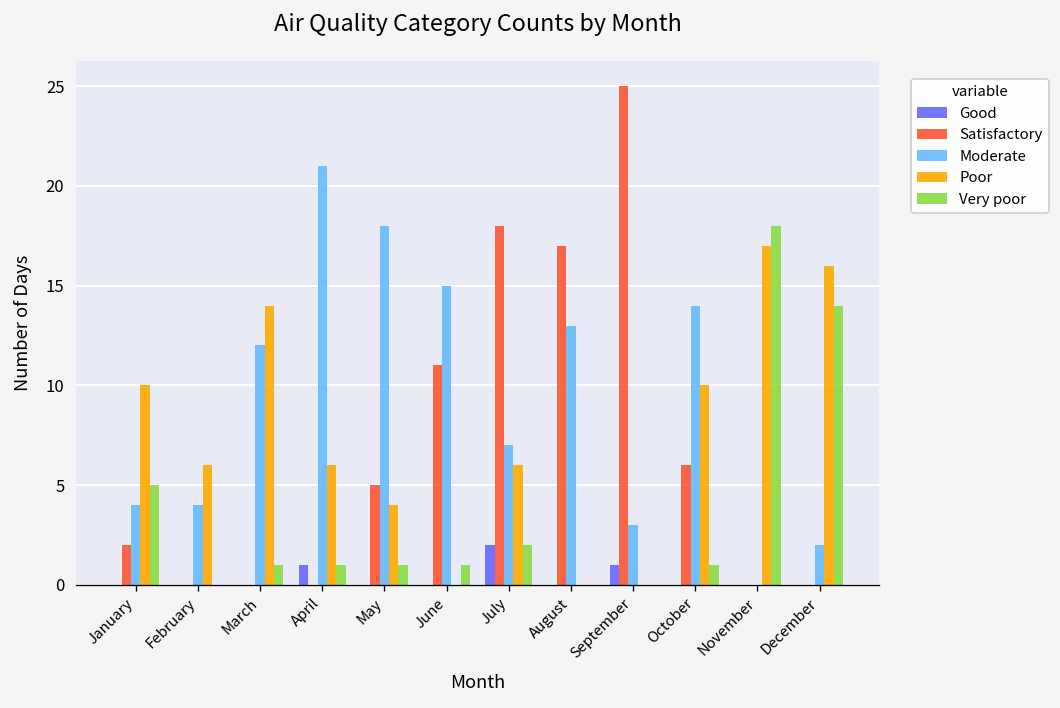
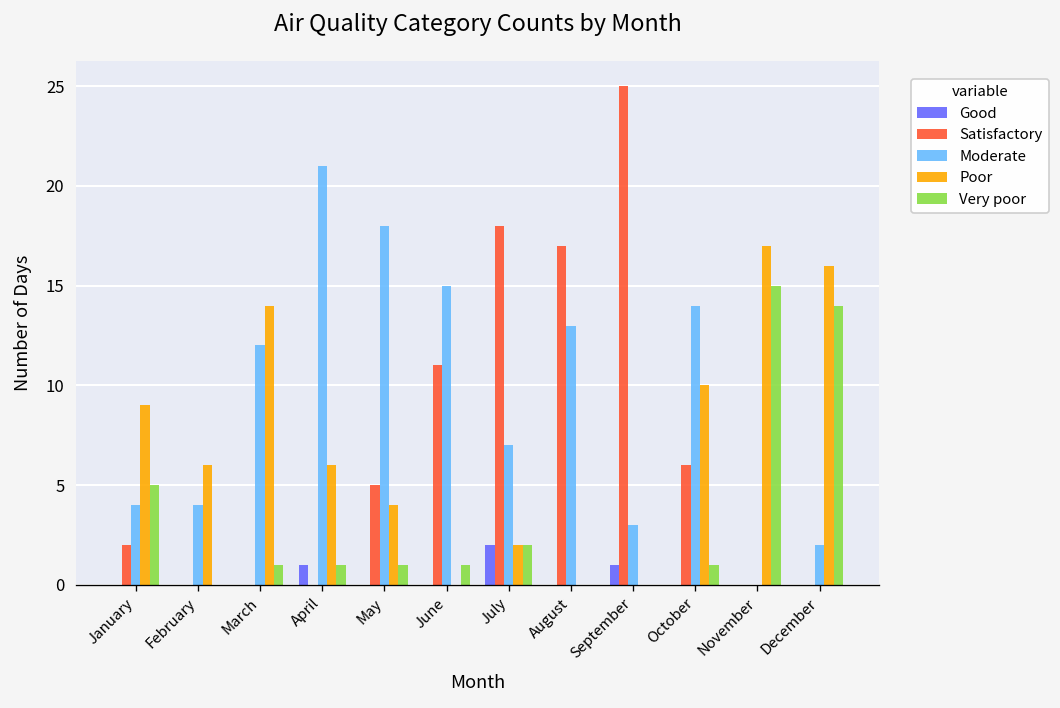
  {
    "Good": {
      "January": 0,
      "February": 0,
      "March": 0,
      "April": 1,
      "May": 0,
      "June": 0,
      "July": 2,
      "August": 0,
      "September": 1,
      "October": 0,
      "November": 0,
      "December": 0
    },
    "Satisfactory": {
      "January": 2,
      "February": 0,
      "March": 0,
      "April": 0,
      "May": 5,
      "June": 11,
      "July": 18,
      "August": 17,
      "September": 25,
      "October": 6,
      "November": 0,
      "December": 0
    },
    "Moderate": {
      "January": 4,
      "February": 4,
      "March": 12,
      "April": 21,
      "May": 18,
      "June": 15,
      "July": 7,
      "August": 13,
      "September": 3,
      "October": 14,
      "November": 0,
      "December": 2
    },
    "Poor": {
-     "January": 10,
+     "January": 9,
      "February": 6,
      "March": 14,
      "April": 6,
      "May": 4,
      "June": 0,
-     "July": 6,
+     "July": 2,
      "August": 0,
      "September": 0,
      "October": 10,
      "November": 17,
      "December": 16
    },
    "Very poor": {
      "January": 5,
      "February": 0,
      "March": 1,
      "April": 1,
      "May": 1,
      "June": 1,
      "July": 2,
      "August": 0,
      "September": 0,
      "October": 1,
-     "November": 18,
+     "November": 15,
      "December": 14
    }
  }
